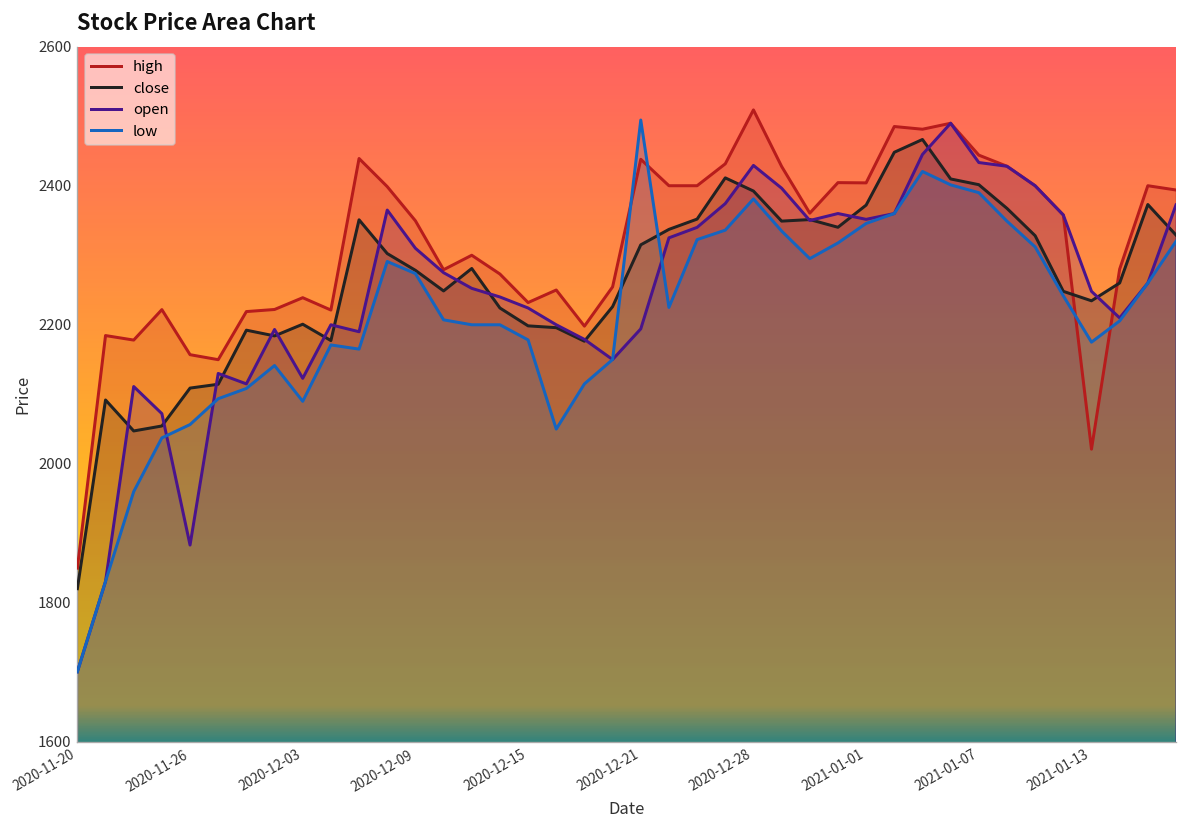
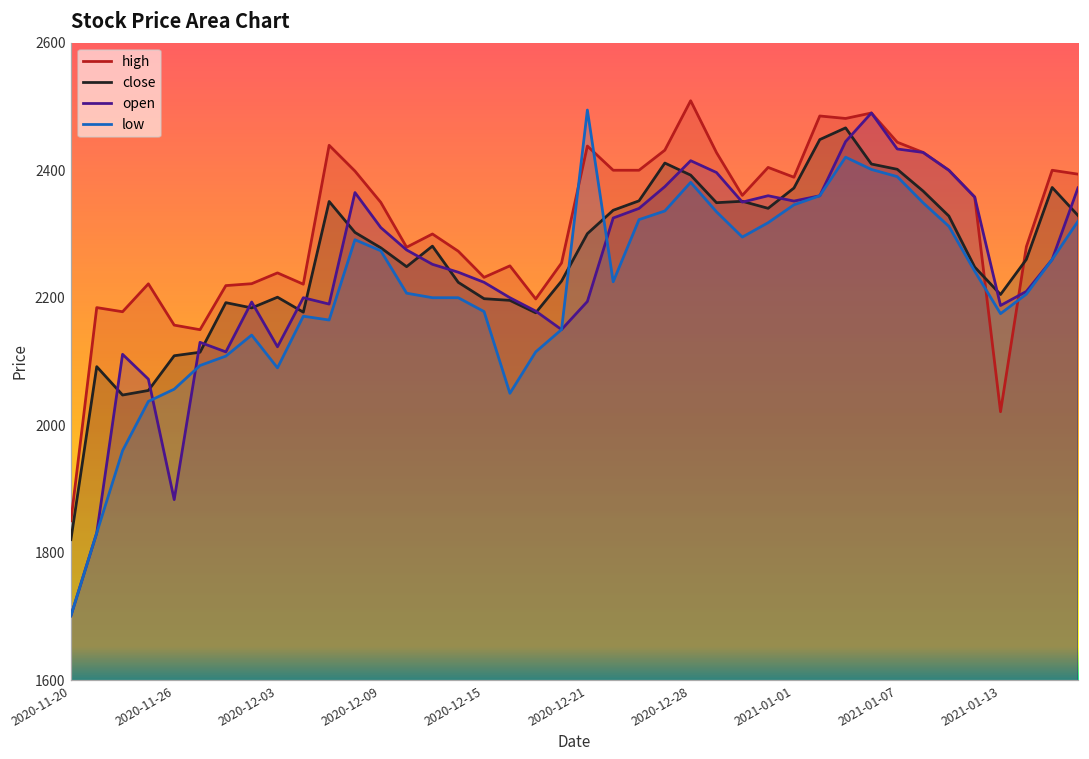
  {
    "high": {
      "2020-11-20": 1850,
      "2020-11-26": 2160,
      "2020-12-03": 2240,
      "2020-12-09": 2350,
      "2020-12-15": 2230,
      "2020-12-21": 2440,
      "2020-12-28": 2510,
-     "2021-01-01": 2400,
+     "2021-01-01": 2390,
      "2021-01-07": 2440,
      "2021-01-13": 2020
    },
    "close": {
      "2020-11-20": 1820,
      "2020-11-26": 2110,
      "2020-12-03": 2200,
      "2020-12-09": 2280,
      "2020-12-15": 2200,
-     "2020-12-21": 2320,
+     "2020-12-21": 2300,
      "2020-12-28": 2390,
      "2021-01-01": 2370,
      "2021-01-07": 2400,
-     "2021-01-13": 2230
+     "2021-01-13": 2210
    },
    "open": {
      "2020-11-26": 1880,
      "2020-12-03": 2120,
      "2020-12-09": 2310,
      "2020-12-15": 2220,
      "2020-12-21": 2190,
-     "2020-12-28": 2430,
+     "2020-12-28": 2420,
      "2021-01-01": 2350,
      "2021-01-07": 2430,
-     "2021-01-13": 2250
+     "2021-01-13": 2190
    },
    "low": {
      "2020-11-26": 2060,
      "2020-12-03": 2090,
      "2020-12-09": 2270,
      "2020-12-15": 2180,
      "2020-12-21": 2490,
      "2020-12-28": 2380,
      "2021-01-01": 2350,
      "2021-01-07": 2390,
      "2021-01-13": 2180
    }
  }
